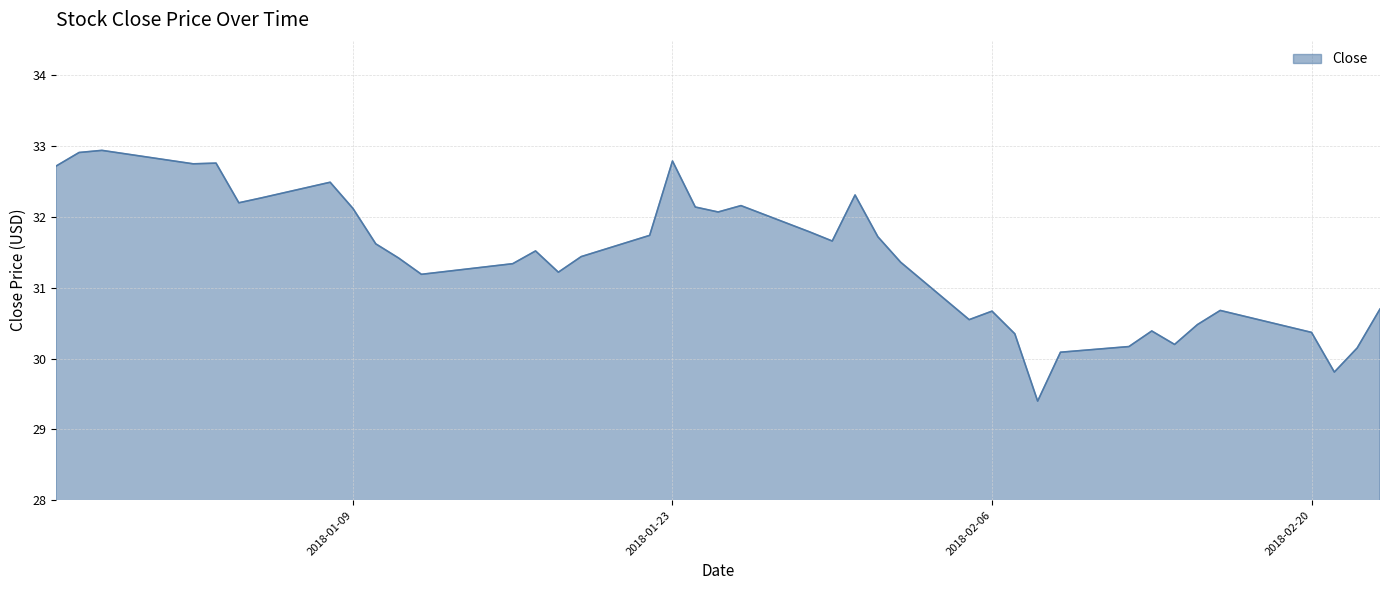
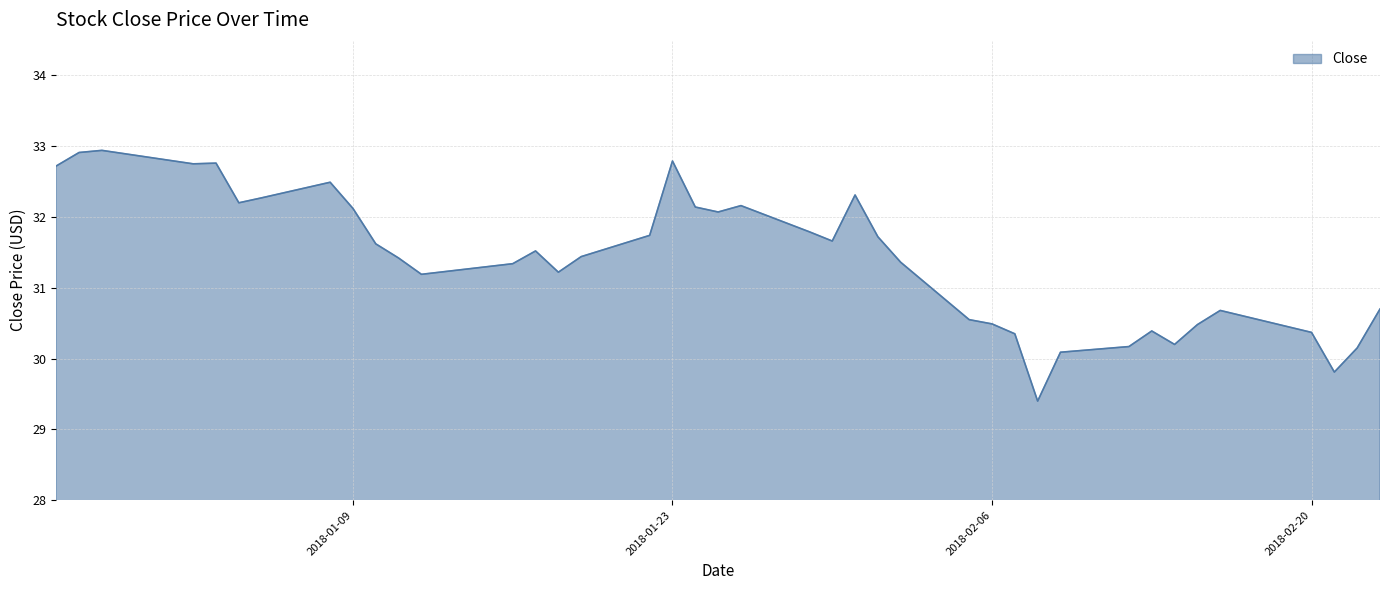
  {
    "2018-01-09": 32.1,
    "2018-01-23": 32.8,
-   "2018-02-06": 30.7,
+   "2018-02-06": 30.5,
    "2018-02-20": 30.4
  }
